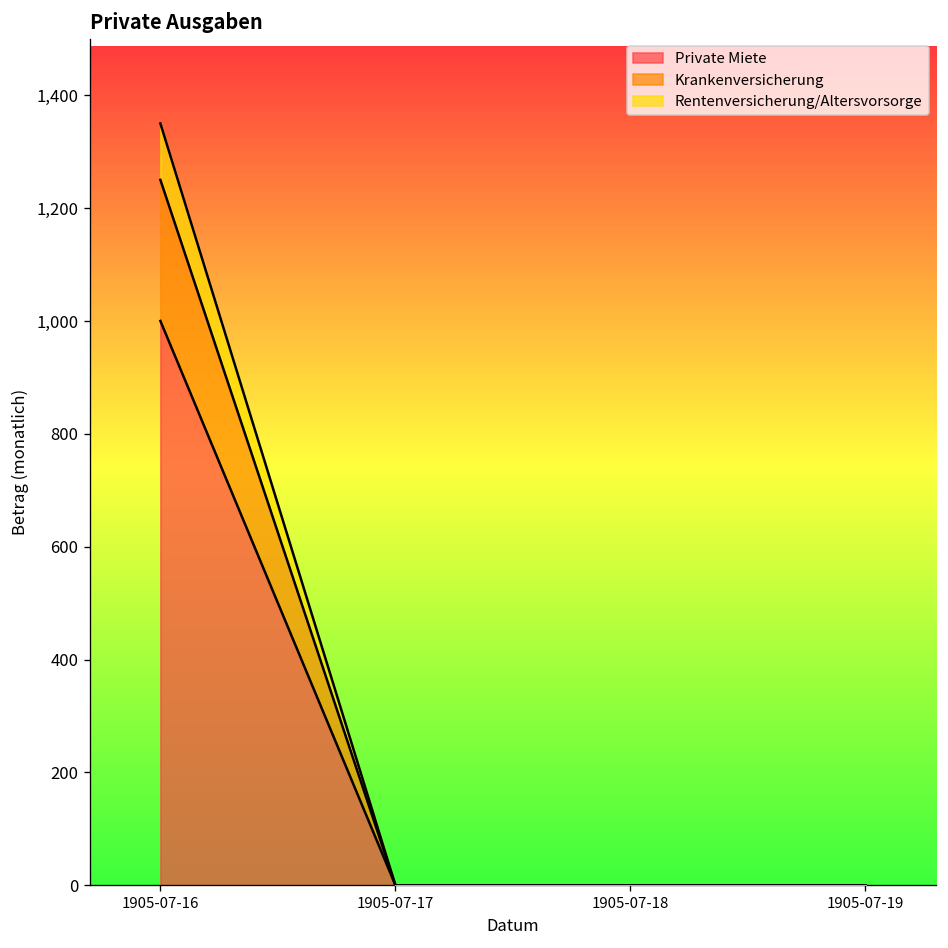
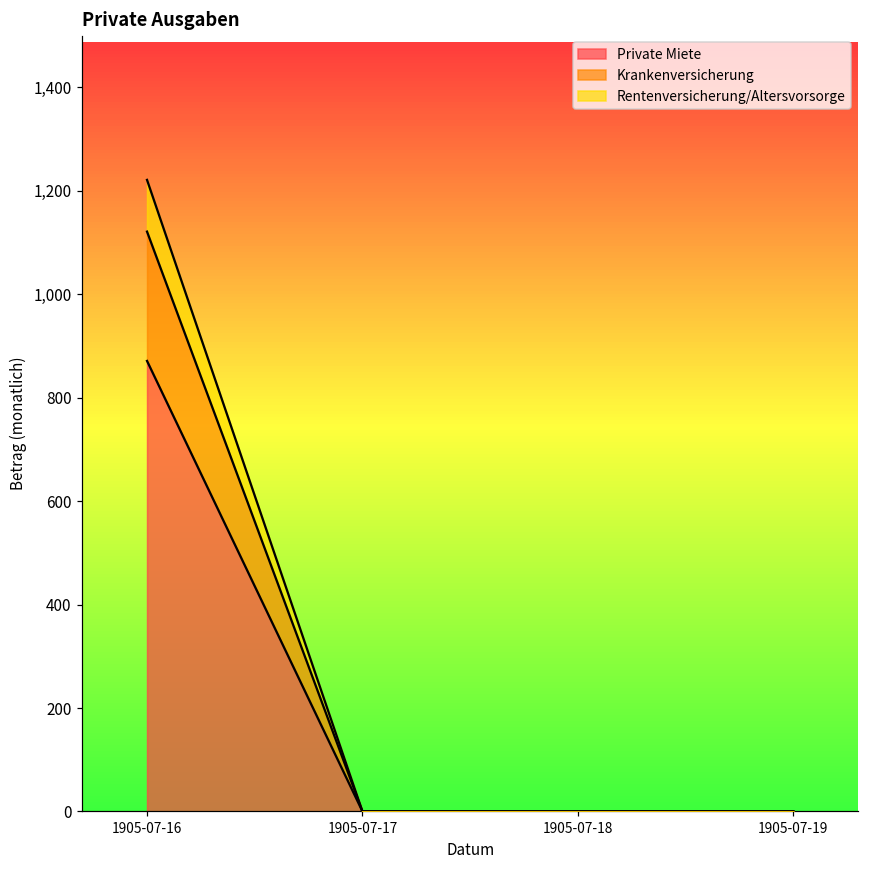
  {
    "Private Miete": {
-     "1905-07-16": "1,000"
+     "1905-07-16": "870"
    },
    "Krankenversicherung": {
      "1905-07-16": "250"
    },
    "Rentenversicherung/Altersvorsorge": {
      "1905-07-16": "100"
    }
  }
